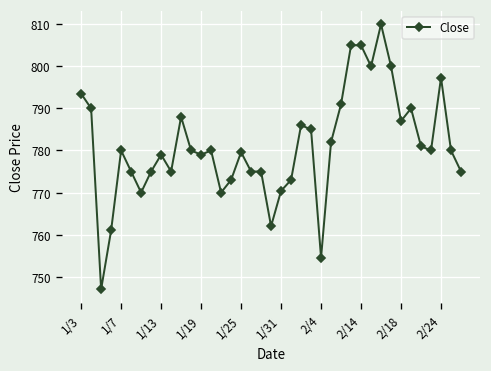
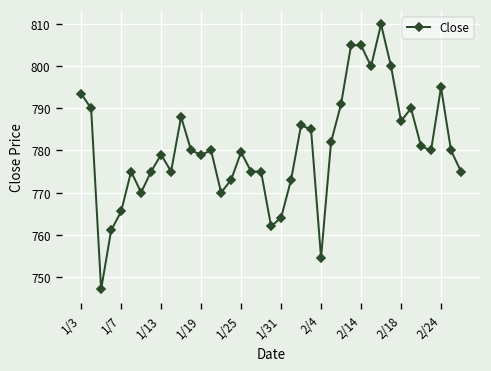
  {
    "1/3": 794,
-   "1/7": 780,
+   "1/7": 766,
    "1/13": 779,
    "1/19": 779,
    "1/25": 780,
-   "1/31": 770,
+   "1/31": 764,
    "2/4": 755,
    "2/14": 805,
    "2/18": 787,
-   "2/24": 797
+   "2/24": 795
  }
